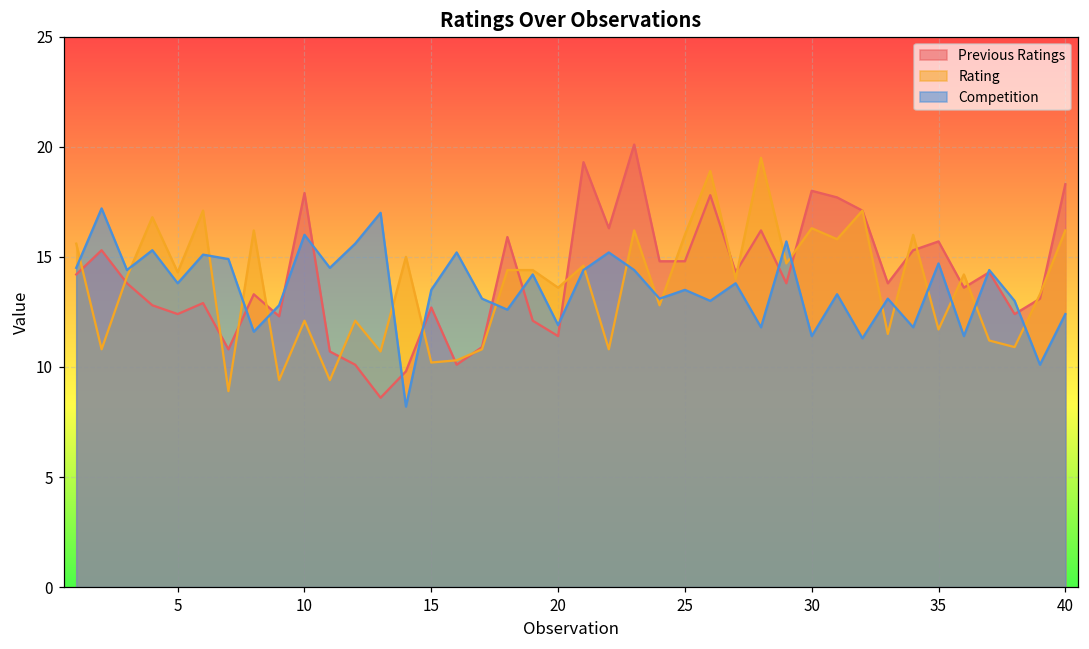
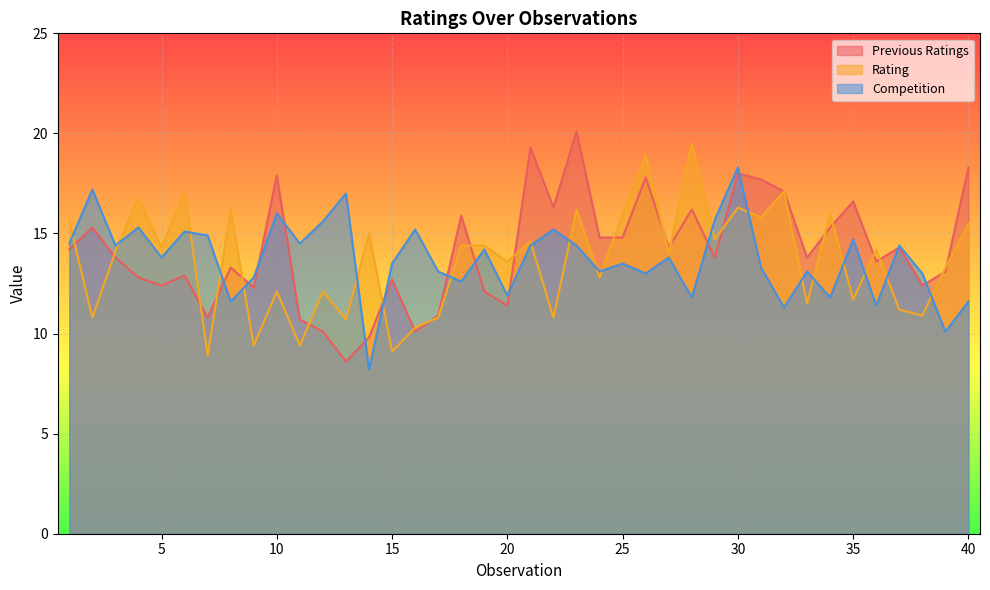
  {
    "Previous Ratings": {
      "5": 12.4,
      "10": 17.9,
      "15": 12.7,
      "20": 11.4,
      "25": 14.8,
      "30": 18.0,
-     "35": 15.7,
+     "35": 16.6,
      "40": 18.3
    },
    "Rating": {
      "5": 14.3,
      "10": 12.1,
-     "15": 10.2,
+     "15": 9.1,
      "20": 13.6,
      "25": 16.0,
      "30": 16.3,
      "35": 11.7,
-     "40": 16.2
+     "40": 15.5
    },
    "Competition": {
      "5": 13.8,
      "10": 16.0,
      "15": 13.5,
      "20": 11.9,
      "25": 13.5,
-     "30": 11.4,
+     "30": 18.3,
      "35": 14.7,
-     "40": 12.4
+     "40": 11.6
    }
  }
